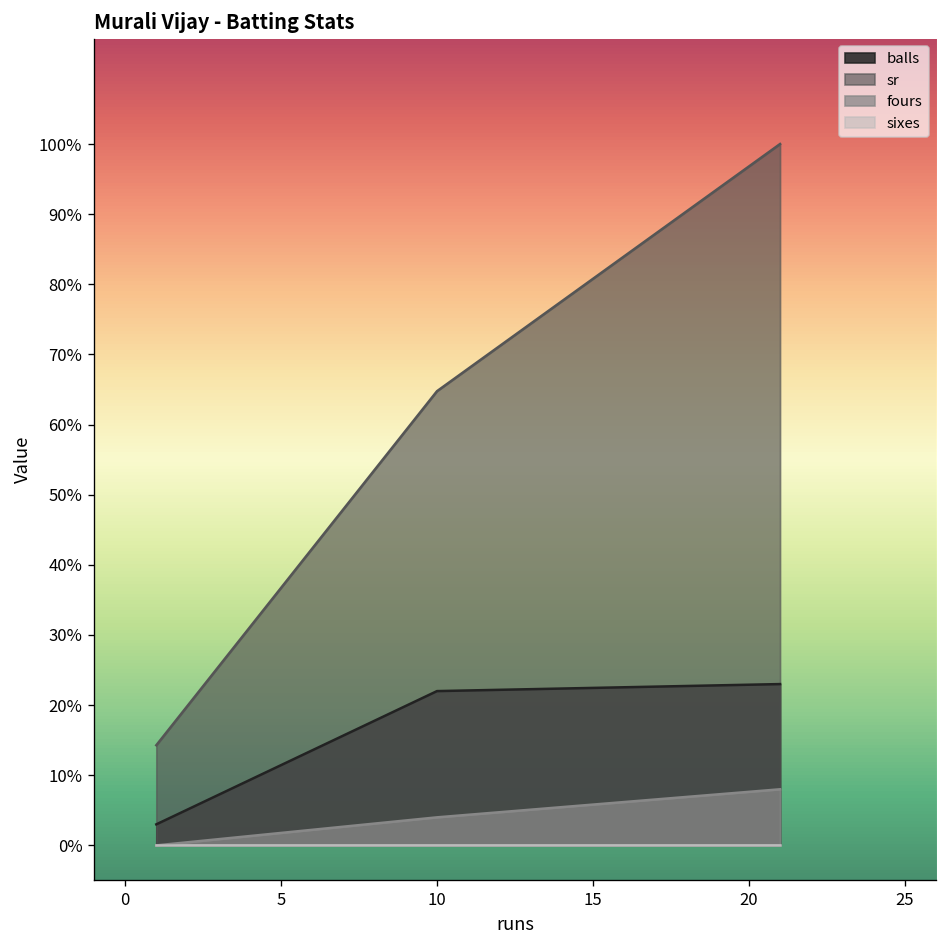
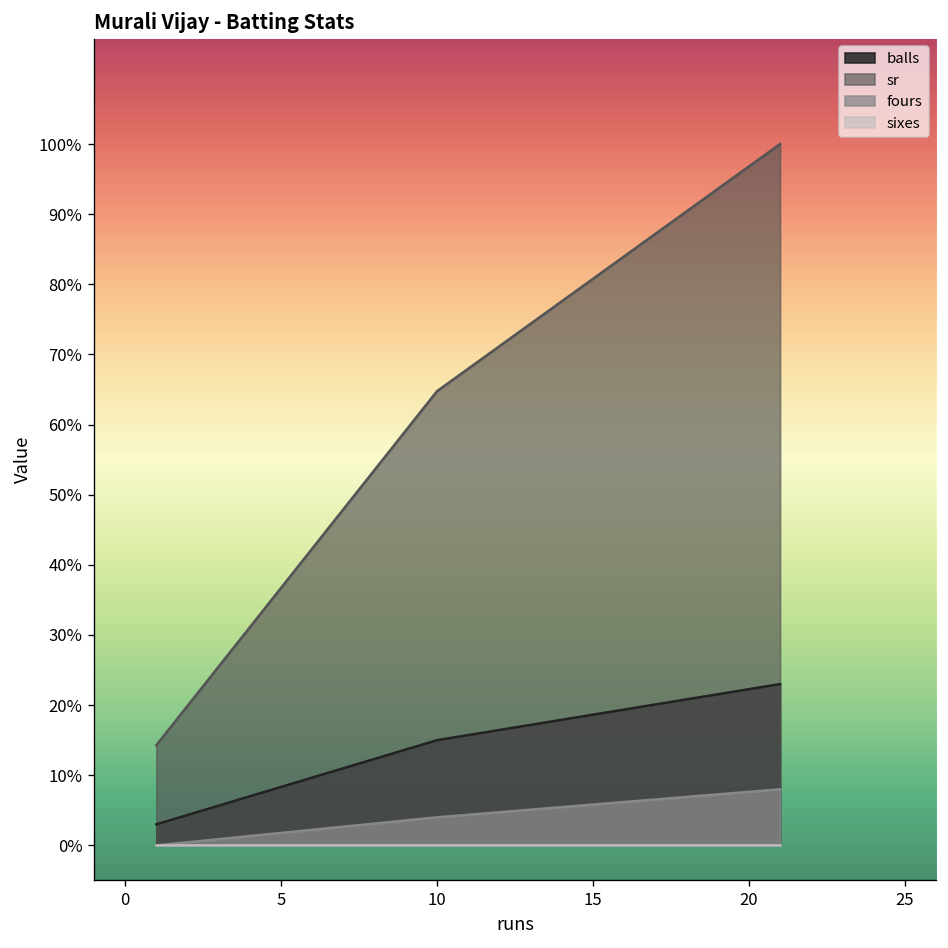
  {
    "balls": {
-     "10": "22%"
+     "10": "15%"
    },
    "sixes": {
      "10": "0%"
    }
  }
